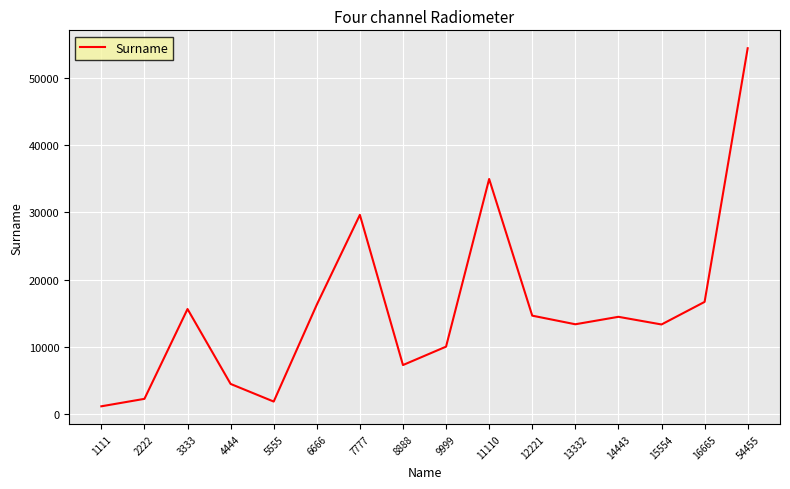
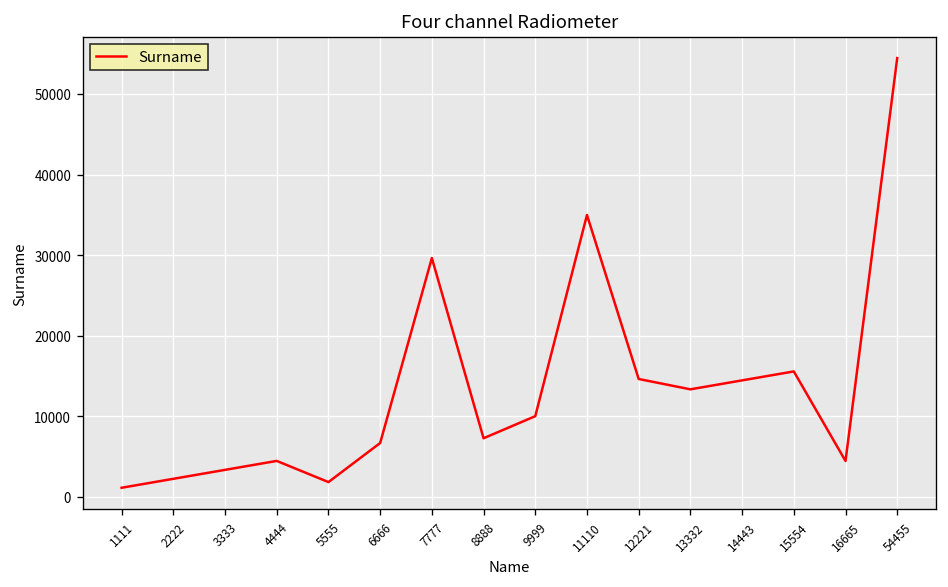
  {
    "1111": 1000,
    "2222": 2000,
-   "3333": 16000,
+   "3333": 3000,
    "4444": 4000,
    "5555": 2000,
-   "6666": 16000,
+   "6666": 7000,
    "7777": 30000,
    "8888": 7000,
    "9999": 10000,
    "11110": 35000,
    "12221": 15000,
    "13332": 13000,
    "14443": 14000,
-   "15554": 13000,
-   "16665": 17000,
+   "15554": 16000,
+   "16665": 4000,
    "54455": 54000
  }
